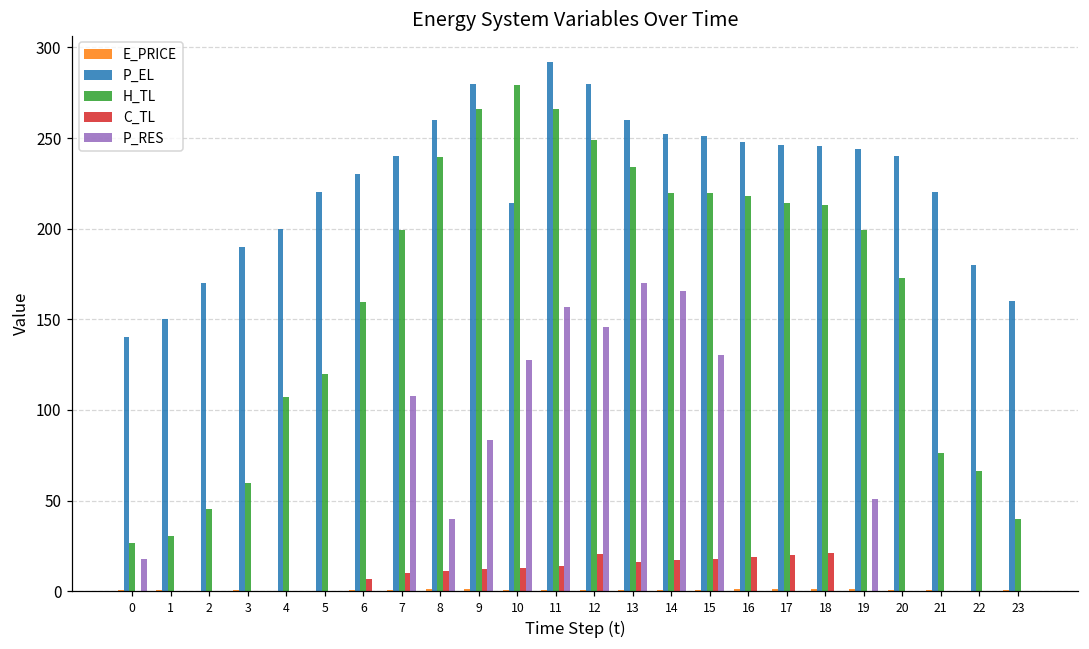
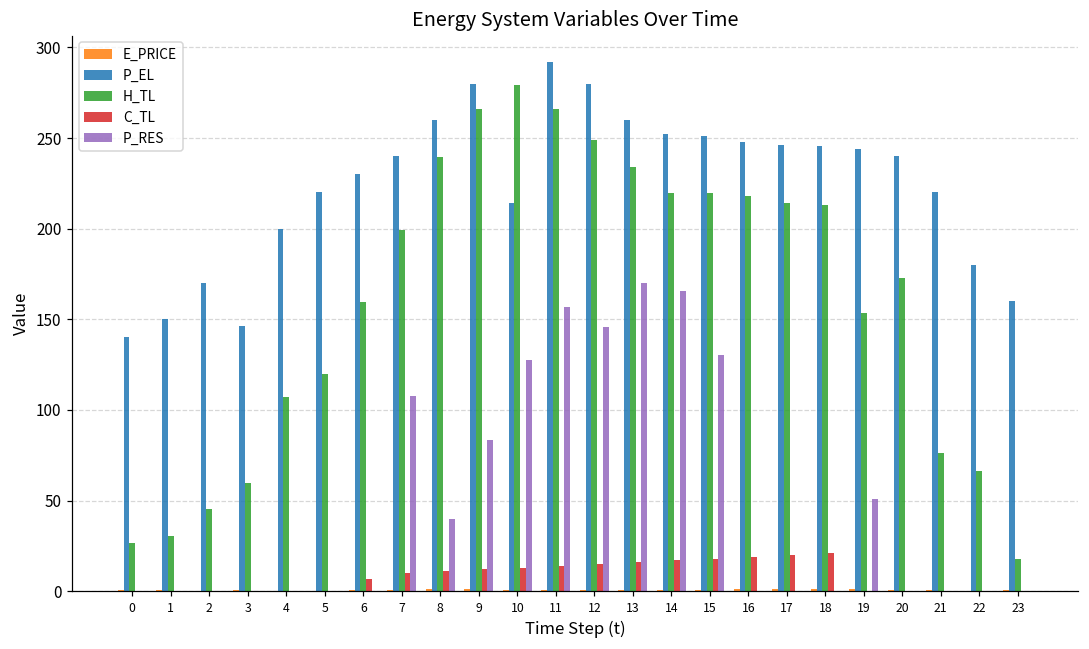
  {
    "P_EL": {
      "0": 140,
      "1": 150,
      "2": 170,
-     "3": 190,
+     "3": 146,
      "4": 200,
      "5": 220,
      "6": 230,
      "7": 240,
      "8": 260,
      "9": 280,
      "10": 214,
      "11": 292,
      "12": 280,
      "13": 260,
      "14": 252,
      "15": 251,
      "16": 248,
      "17": 246,
      "18": 246,
      "19": 244,
      "20": 240,
      "21": 220,
      "22": 180,
      "23": 160
    },
    "H_TL": {
      "0": 27,
      "1": 31,
      "2": 45,
      "3": 60,
      "4": 107,
      "5": 120,
      "6": 160,
      "7": 199,
      "8": 239,
      "9": 266,
      "10": 279,
      "11": 266,
      "12": 249,
      "13": 234,
      "14": 219,
      "15": 219,
      "16": 218,
      "17": 214,
      "18": 213,
-     "19": 200,
+     "19": 154,
      "20": 173,
      "21": 76,
      "22": 67,
-     "23": 40
+     "23": 18
    },
    "C_TL": {
      "0": 0,
      "1": 0,
      "2": 0,
      "3": 0,
      "4": 0,
      "5": 0,
      "6": 7,
      "7": 10,
      "8": 11,
      "9": 12,
      "10": 13,
      "11": 14,
-     "12": 21,
+     "12": 15,
      "13": 16,
      "14": 17,
      "15": 18,
      "16": 19,
      "17": 20,
      "18": 21,
      "19": 0,
      "20": 0,
      "21": 0,
      "22": 0,
      "23": 0
    },
    "P_RES": {
-     "0": 18,
+     "0": 0,
      "1": 0,
      "2": 0,
      "3": 0,
      "4": 0,
      "5": 0,
      "6": 0,
      "7": 108,
      "8": 40,
      "9": 83,
      "10": 128,
      "11": 157,
      "12": 146,
      "13": 170,
      "14": 166,
      "15": 130,
      "16": 0,
      "17": 0,
      "18": 0,
      "19": 51,
      "20": 0,
      "21": 0,
      "22": 0,
      "23": 0
    }
  }
